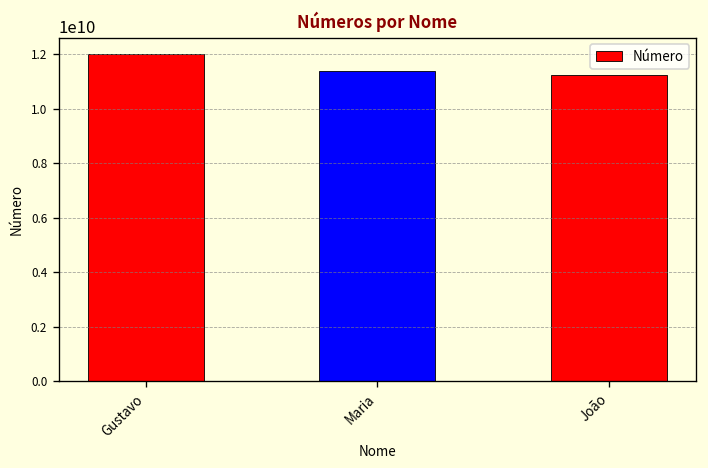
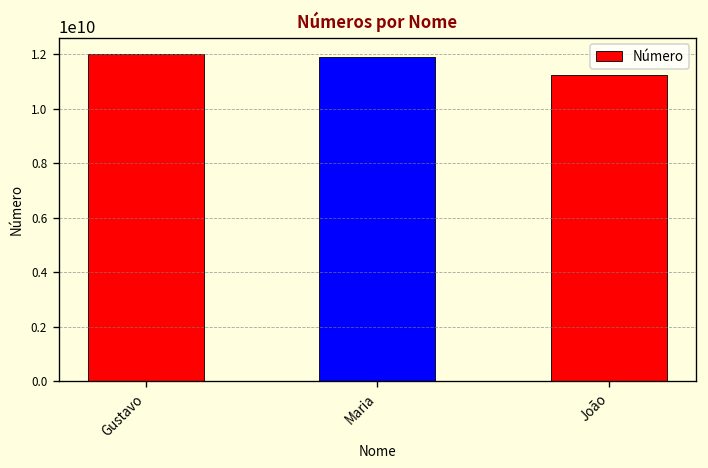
  {
    "Gustavo": 12000000000,
-   "Maria": 11400000000,
+   "Maria": 11900000000,
    "João": 11200000000
  }
